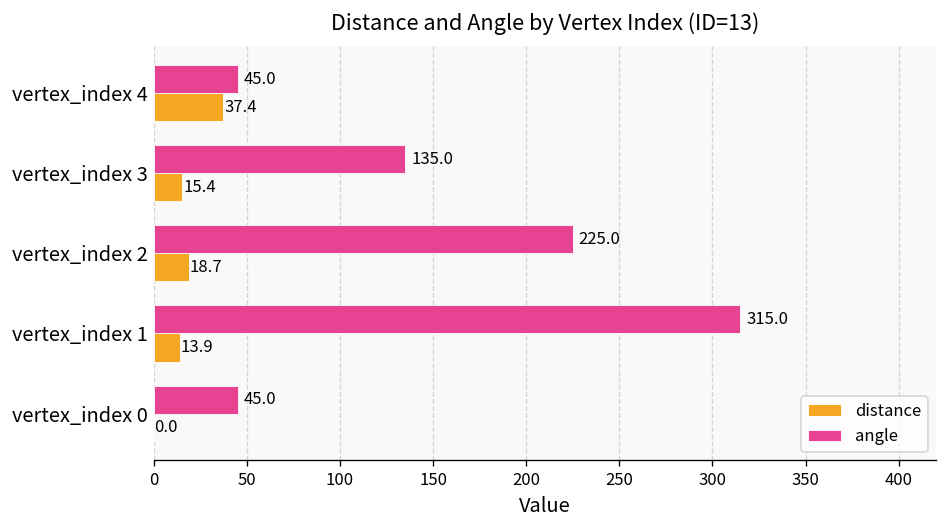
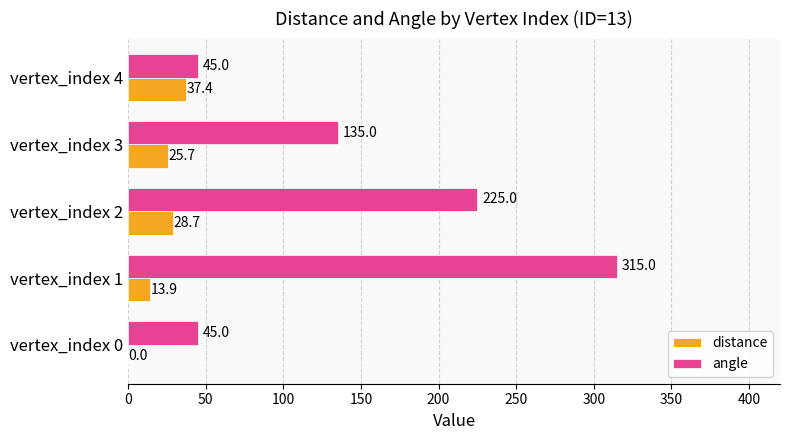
  {
    "distance": {
      "vertex_index 4": 37.4,
-     "vertex_index 3": 15.4,
-     "vertex_index 2": 18.7,
+     "vertex_index 3": 25.7,
+     "vertex_index 2": 28.7,
      "vertex_index 1": 13.9,
      "vertex_index 0": 0.0
    },
    "angle": {
      "vertex_index 4": 45.0,
      "vertex_index 3": 135.0,
      "vertex_index 2": 225.0,
      "vertex_index 1": 315.0,
      "vertex_index 0": 45.0
    }
  }
